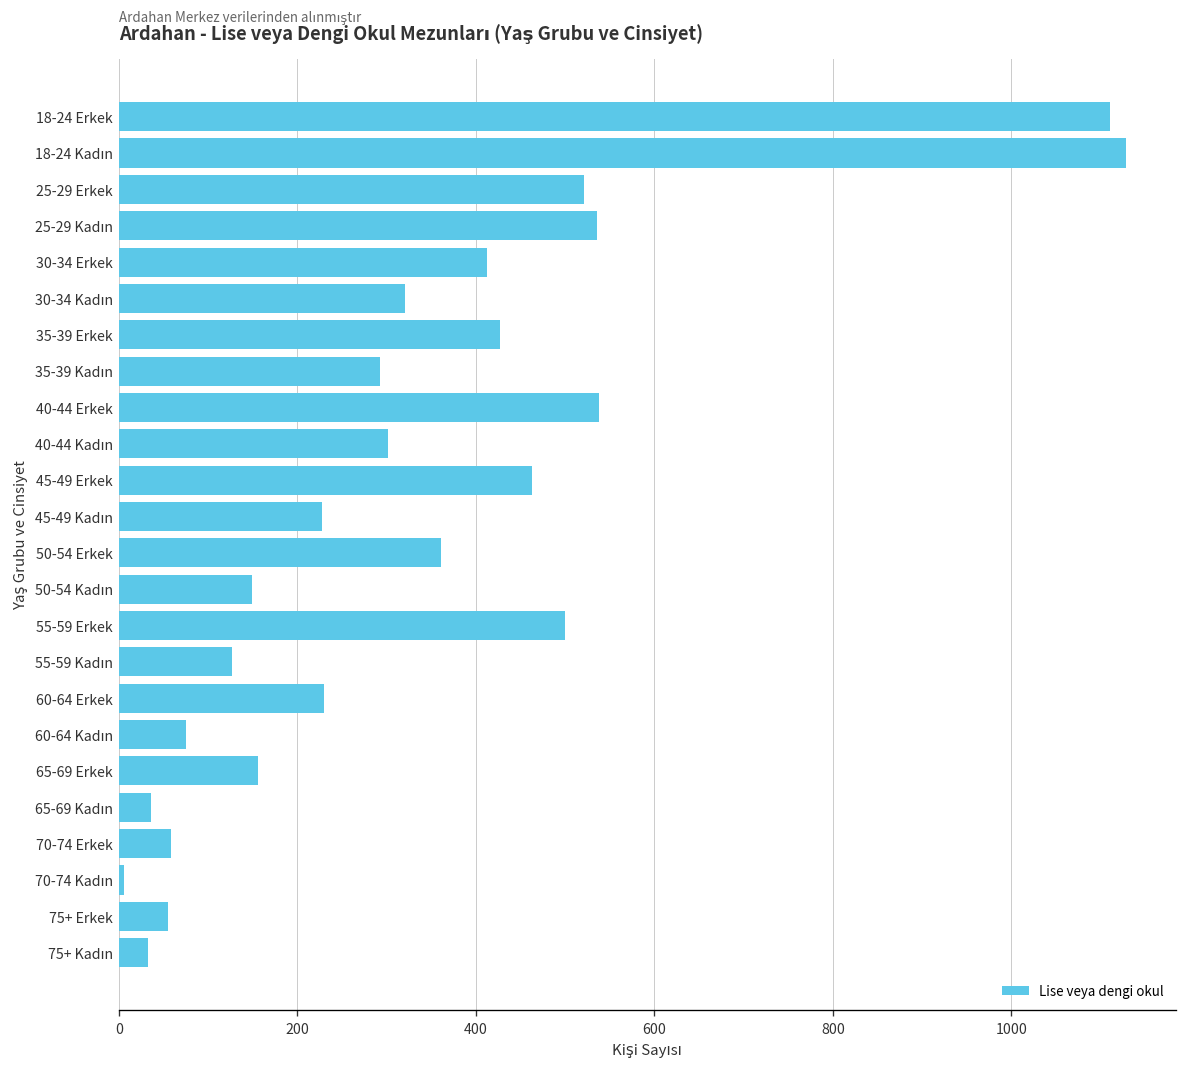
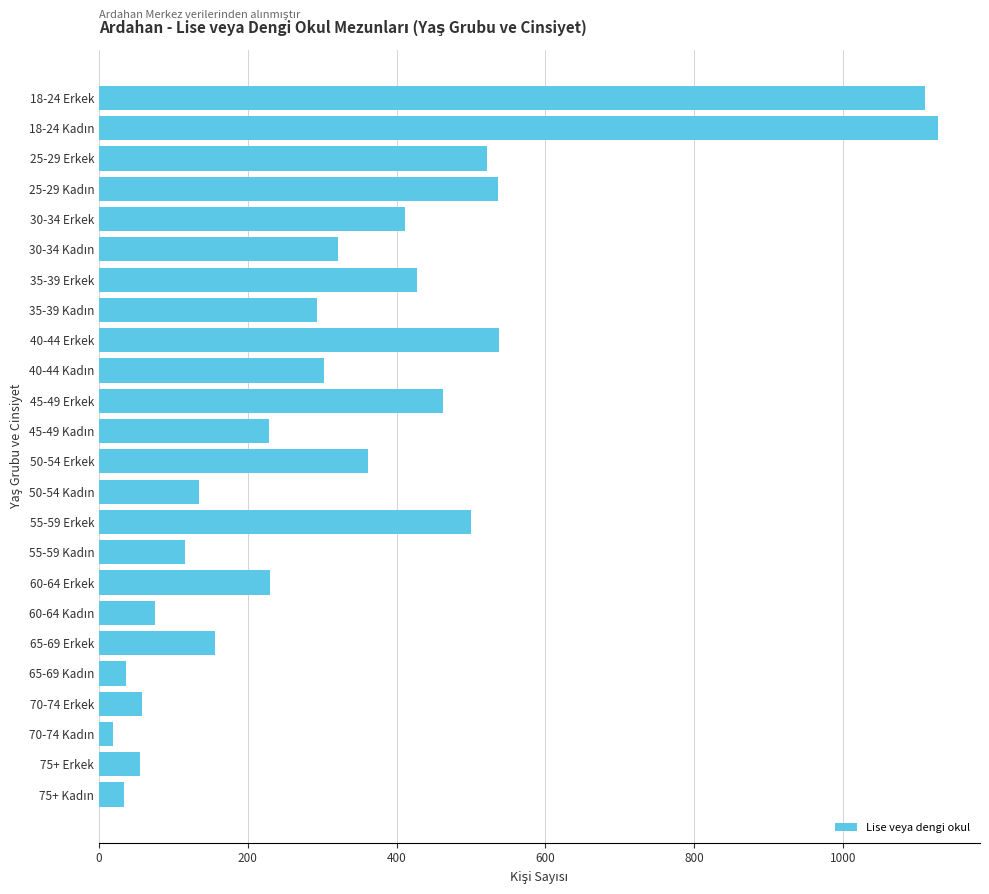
  {
    "18-24 Erkek": 1110,
    "18-24 Kadın": 1130,
    "25-29 Erkek": 520,
    "25-29 Kadın": 540,
    "30-34 Erkek": 410,
    "30-34 Kadın": 320,
    "35-39 Erkek": 430,
    "35-39 Kadın": 290,
    "40-44 Erkek": 540,
    "40-44 Kadın": 300,
    "45-49 Erkek": 460,
    "45-49 Kadın": 230,
    "50-54 Erkek": 360,
-   "50-54 Kadın": 150,
+   "50-54 Kadın": 130,
    "55-59 Erkek": 500,
-   "55-59 Kadın": 130,
+   "55-59 Kadın": 120,
    "60-64 Erkek": 230,
    "60-64 Kadın": 80,
    "65-69 Erkek": 160,
    "65-69 Kadın": 40,
    "70-74 Erkek": 60,
-   "70-74 Kadın": 10,
+   "70-74 Kadın": 20,
    "75+ Erkek": 60,
    "75+ Kadın": 30
  }
